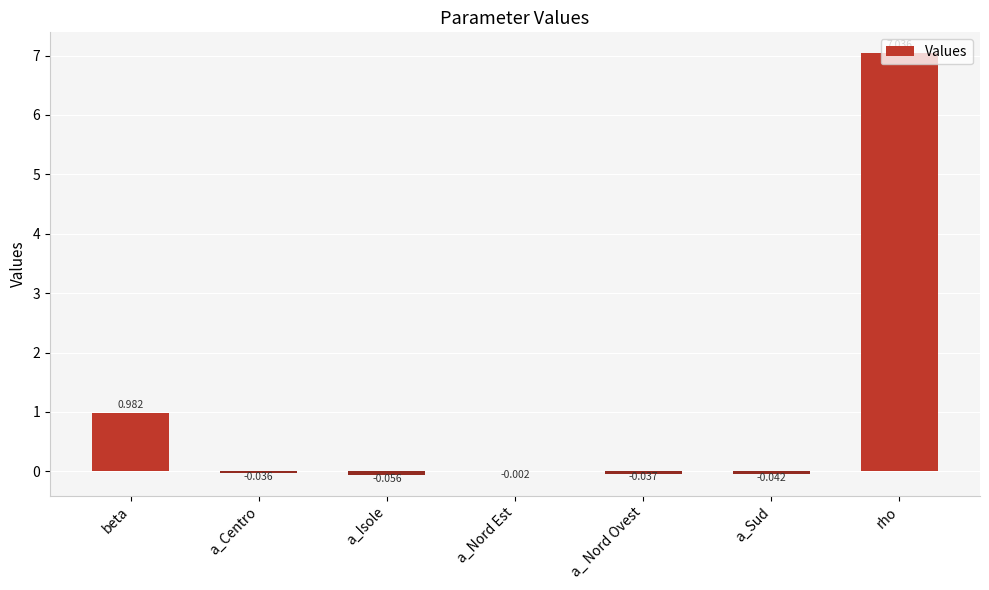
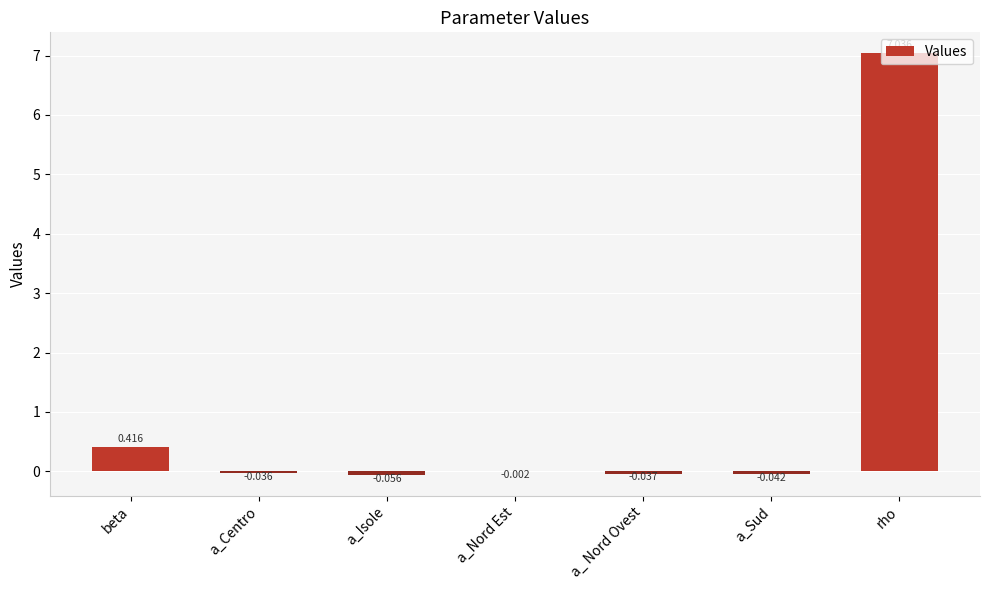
  {
-   "beta": 0.982,
+   "beta": 0.416,
    "a_Centro": -0.036,
    "a_Isole": -0.056,
    "a_Nord Est": -0.002,
    "a_ Nord Ovest": -0.037,
    "a_Sud": -0.042
  }
